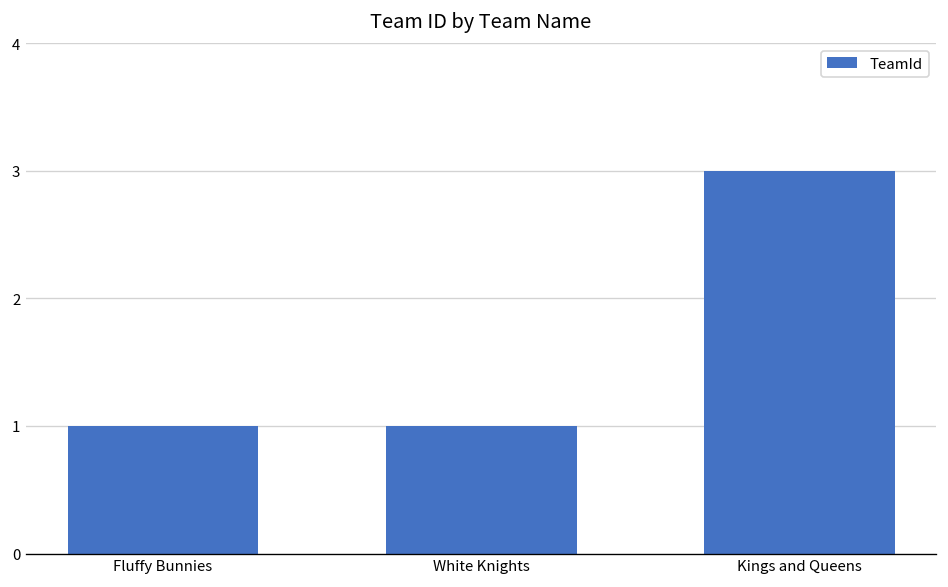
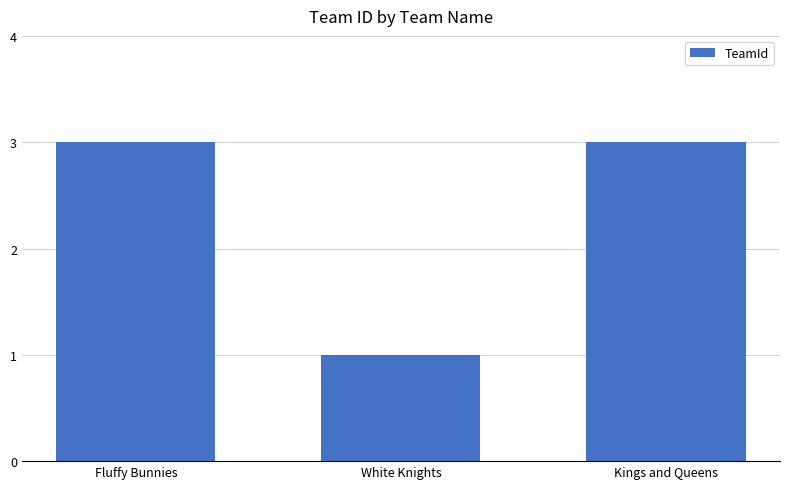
  {
-   "Fluffy Bunnies": 1,
+   "Fluffy Bunnies": 3,
    "White Knights": 1,
    "Kings and Queens": 3
  }
